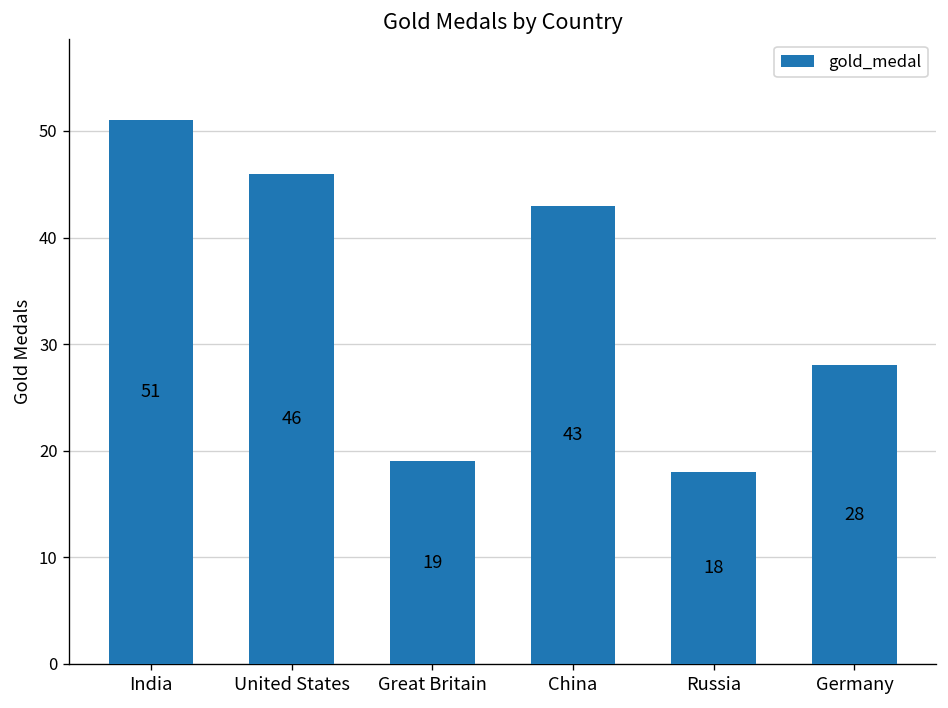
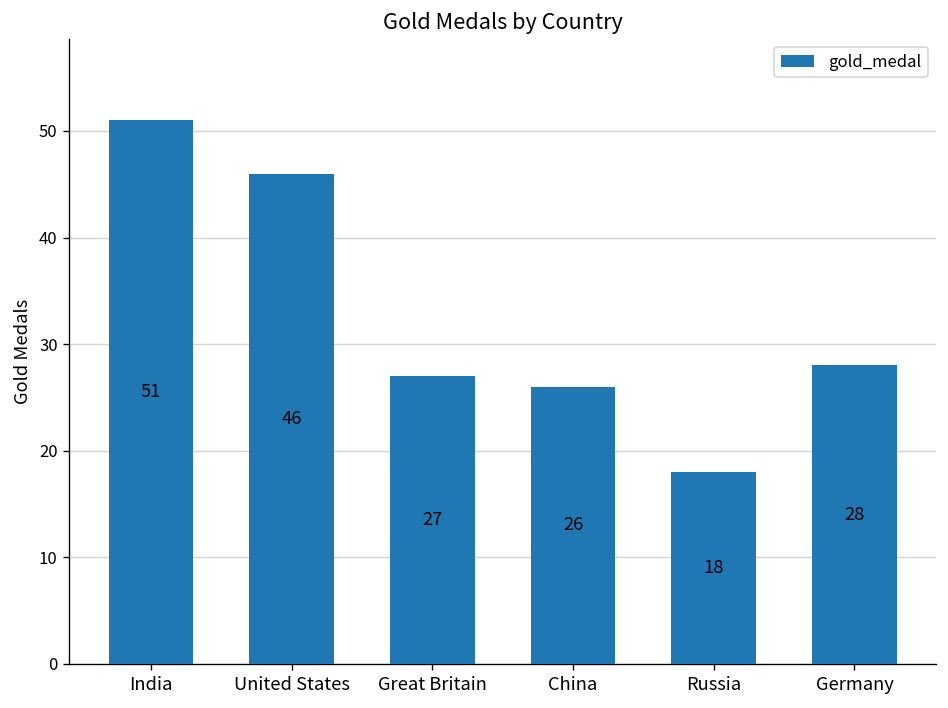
  {
    "India": 51,
    "United States": 46,
-   "Great Britain": 19,
-   "China": 43,
+   "Great Britain": 27,
+   "China": 26,
    "Russia": 18,
    "Germany": 28
  }
